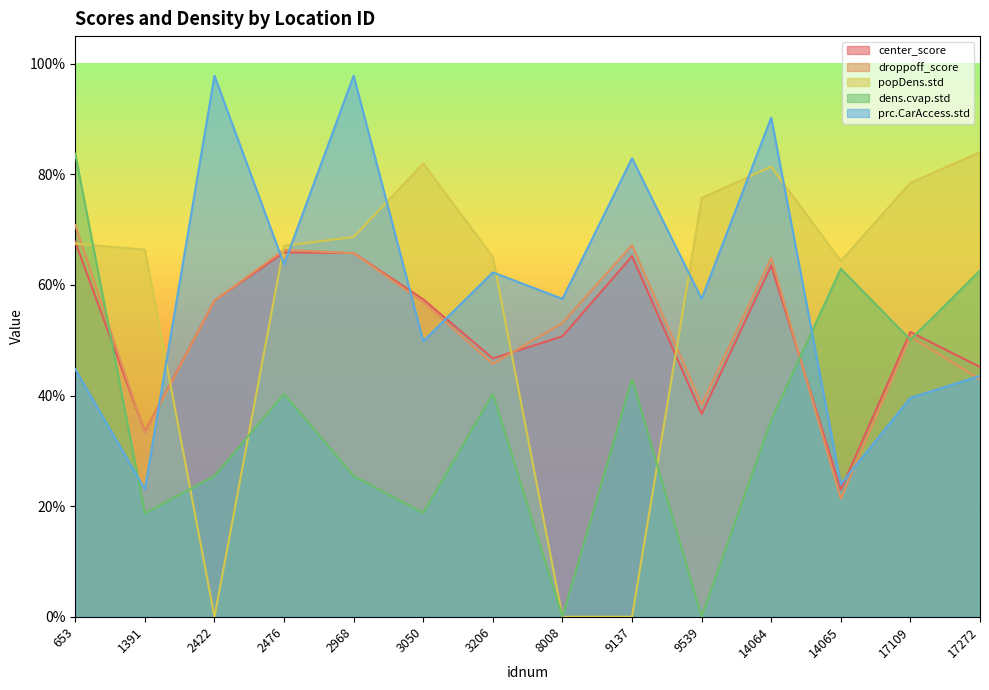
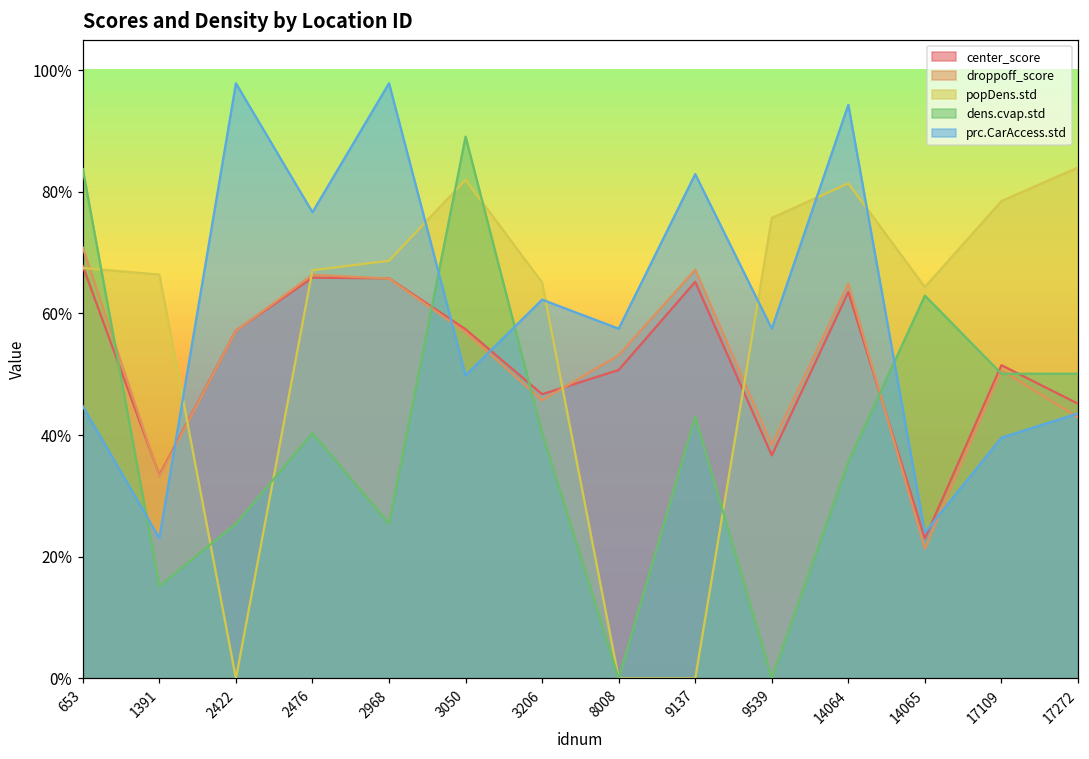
  {
    "dens.cvap.std": {
      "653": "84%",
-     "1391": "19%",
+     "1391": "15%",
      "2422": "25%",
      "2476": "40%",
      "2968": "25%",
-     "3050": "19%",
+     "3050": "89%",
      "3206": "40%",
      "9137": "43%",
      "9539": "0%",
      "14064": "36%",
      "14065": "63%",
      "17109": "50%",
-     "17272": "63%"
+     "17272": "50%"
    },
    "prc.CarAccess.std": {
      "653": "45%",
      "1391": "23%",
      "2422": "98%",
-     "2476": "64%",
+     "2476": "77%",
      "2968": "98%",
      "3050": "50%",
      "3206": "62%",
      "8008": "57%",
      "9137": "83%",
      "9539": "57%",
-     "14064": "90%",
+     "14064": "94%",
      "14065": "24%",
      "17109": "40%",
      "17272": "44%"
    }
  }
